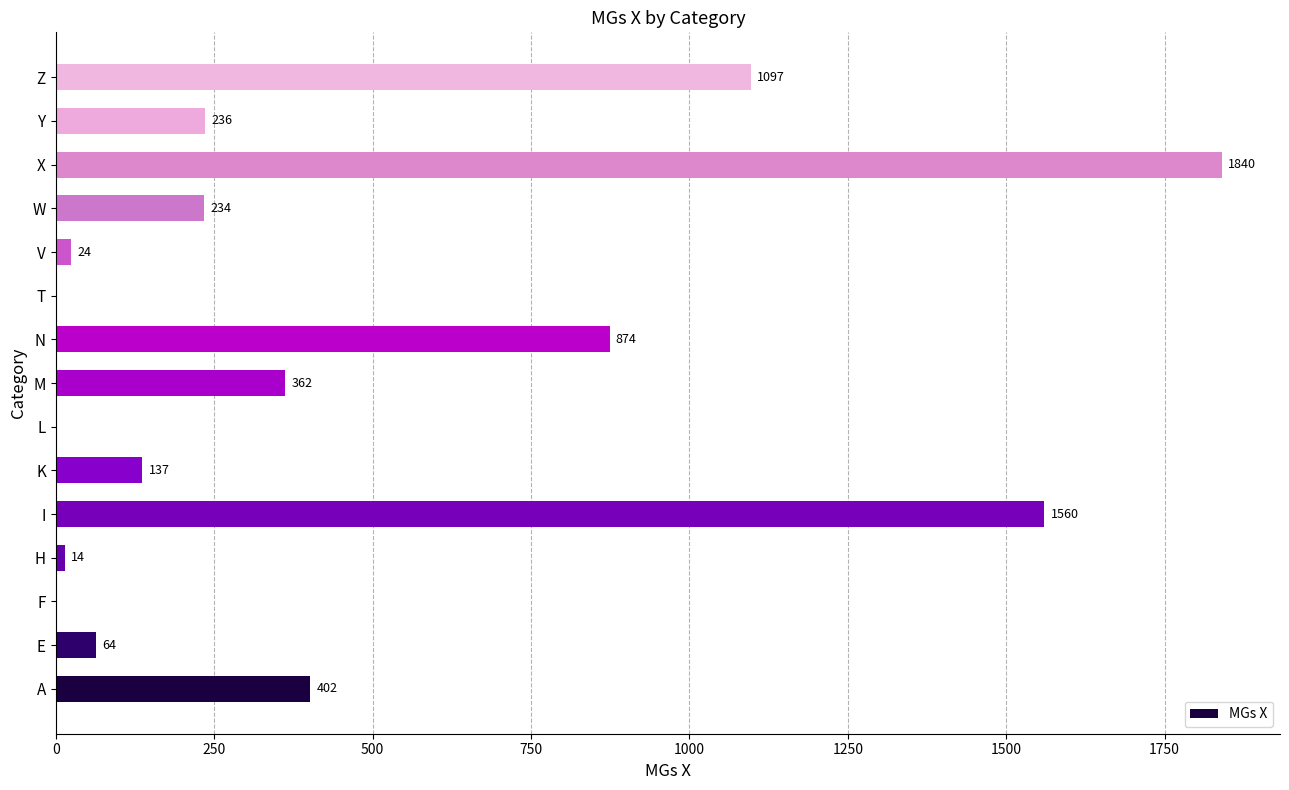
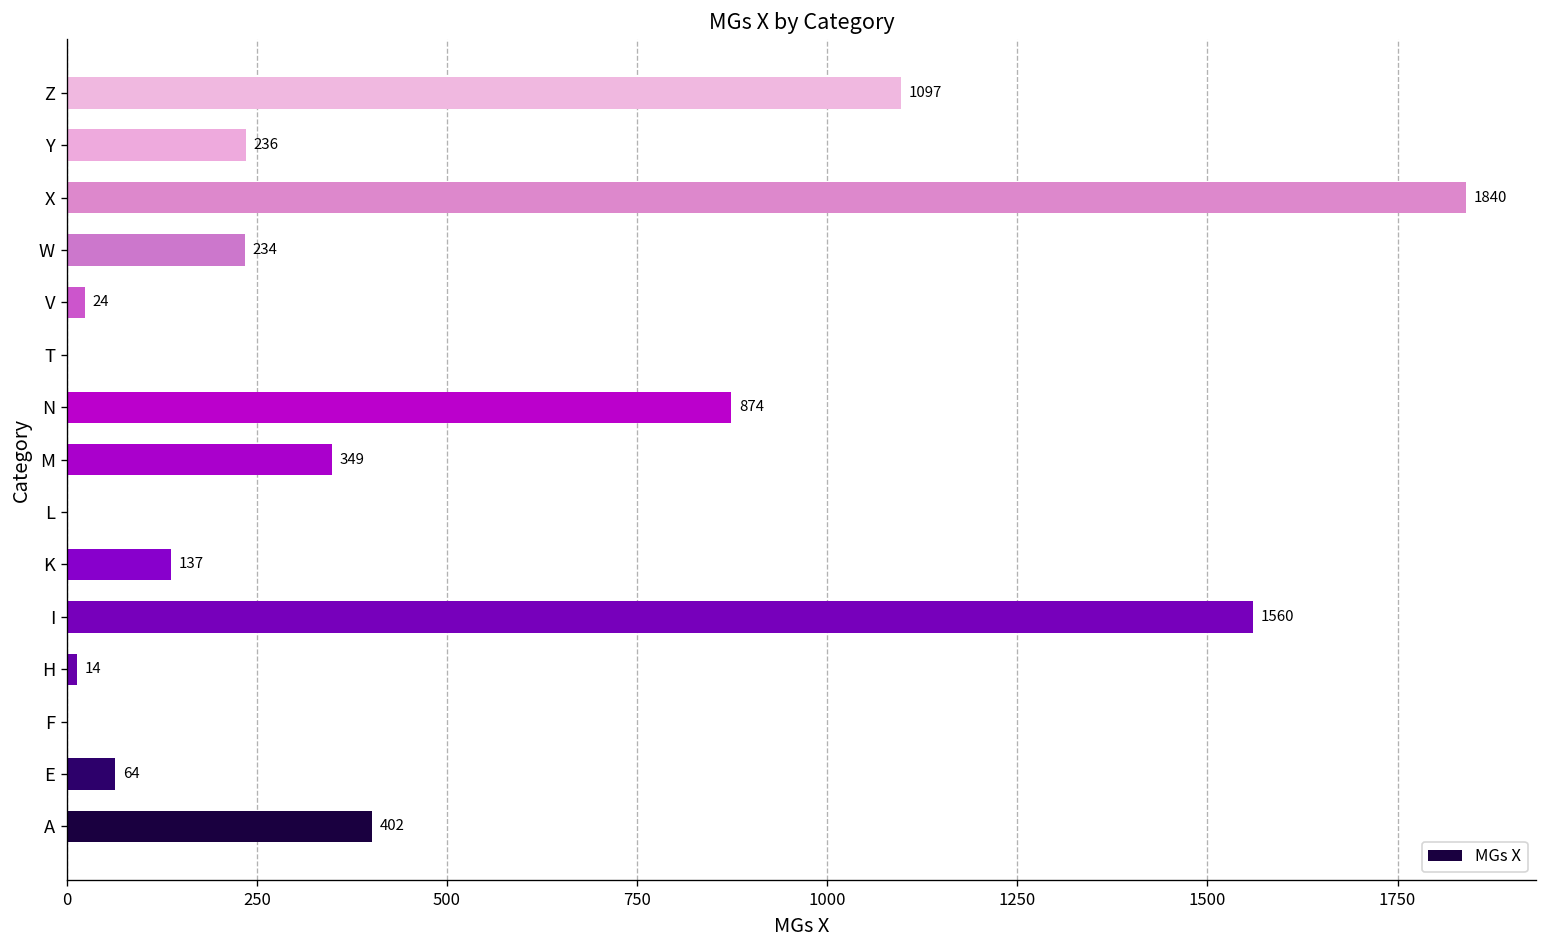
  {
    "Z": 1097,
    "Y": 236,
    "X": 1840,
    "W": 234,
    "V": 24,
    "N": 874,
-   "M": 362,
+   "M": 349,
    "K": 137,
    "I": 1560,
    "H": 14,
    "E": 64,
    "A": 402
  }
